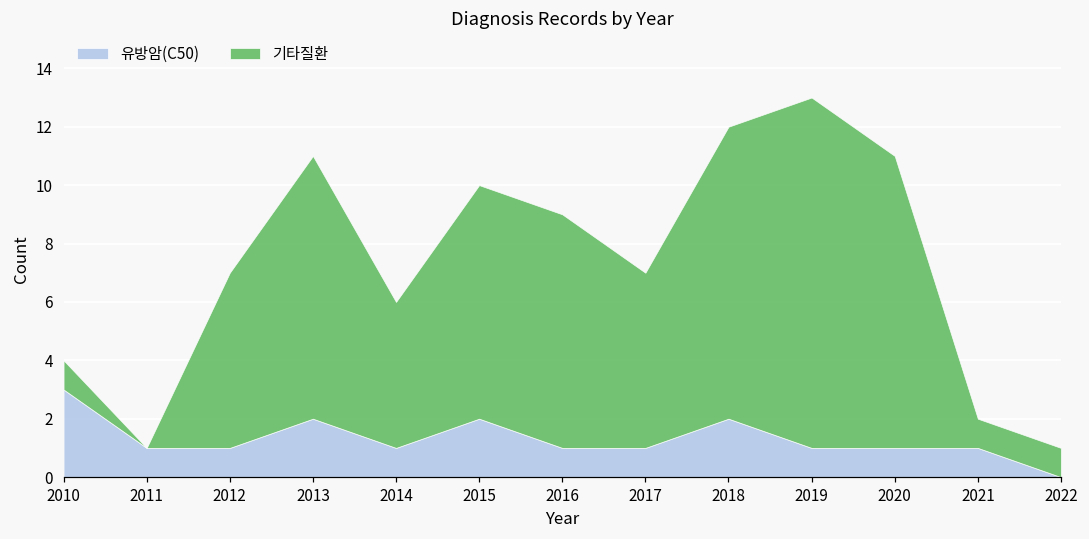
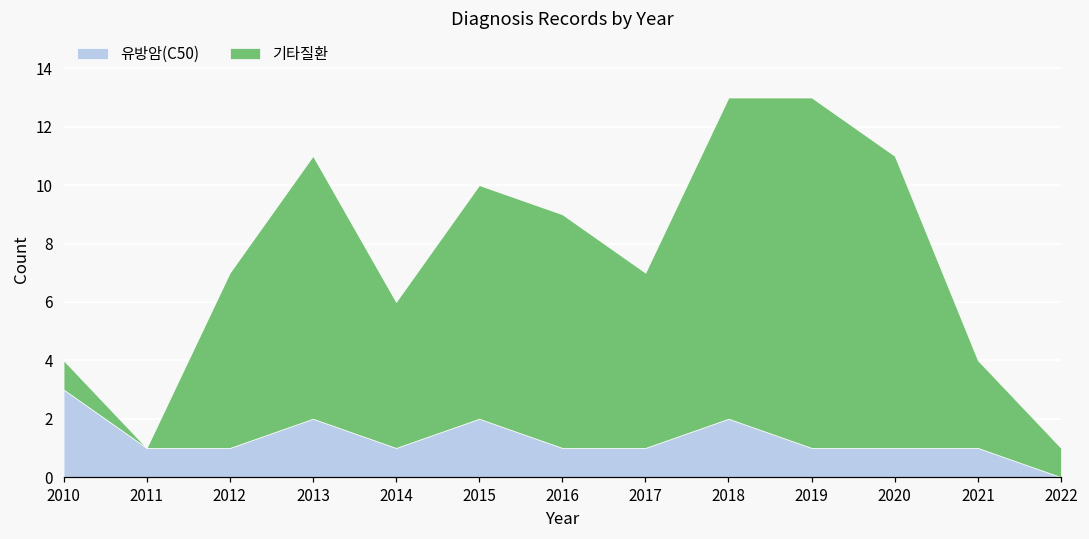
  {
    "유방암(C50)": {
      "2010": 3,
      "2012": 1,
      "2013": 2,
      "2014": 1,
      "2015": 2,
      "2016": 1,
      "2017": 1,
      "2018": 2,
      "2019": 1,
      "2020": 1,
      "2021": 1,
      "2022": 0
    },
    "기타질환": {
      "2010": 1,
      "2012": 6,
      "2013": 9,
      "2014": 5,
      "2015": 8,
      "2016": 8,
      "2017": 6,
-     "2018": 10,
+     "2018": 11,
      "2019": 12,
      "2020": 10,
-     "2021": 1,
+     "2021": 3,
      "2022": 1
    }
  }
